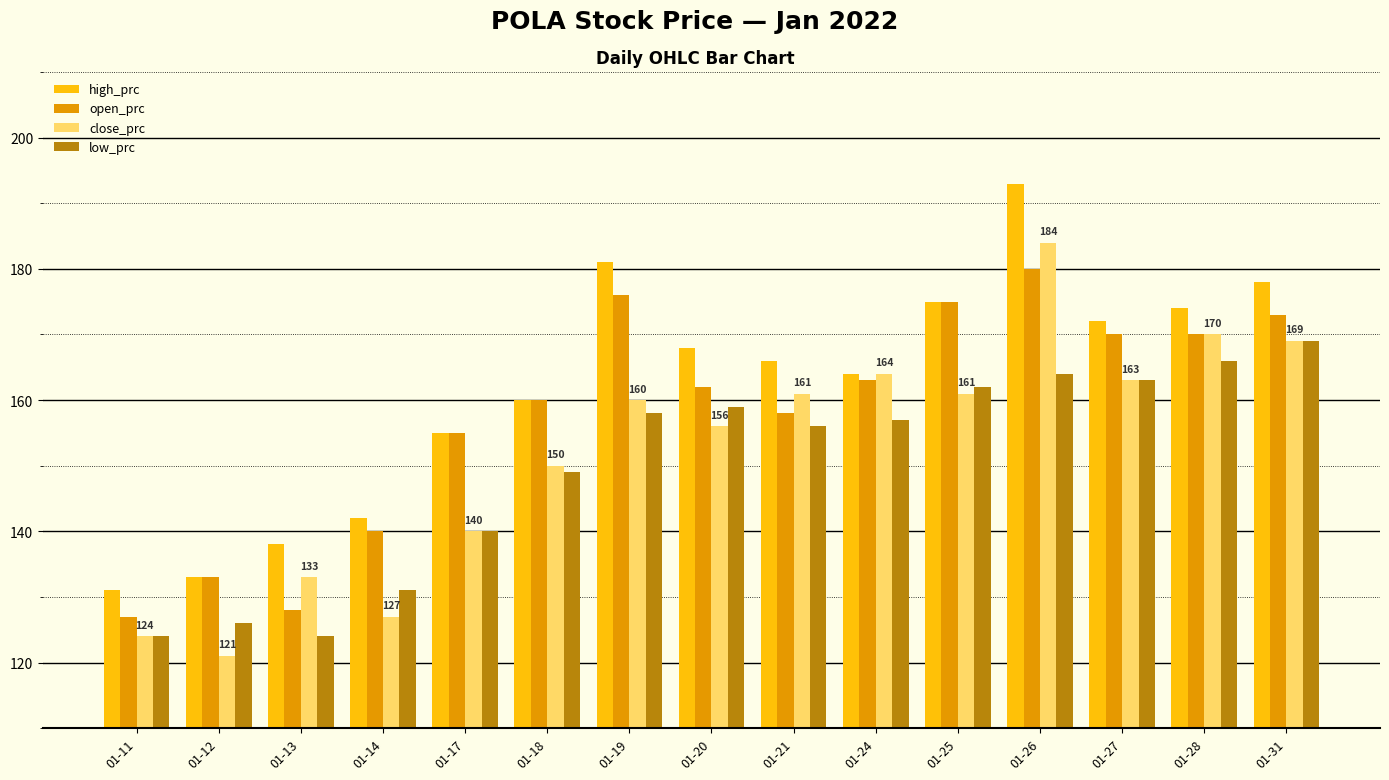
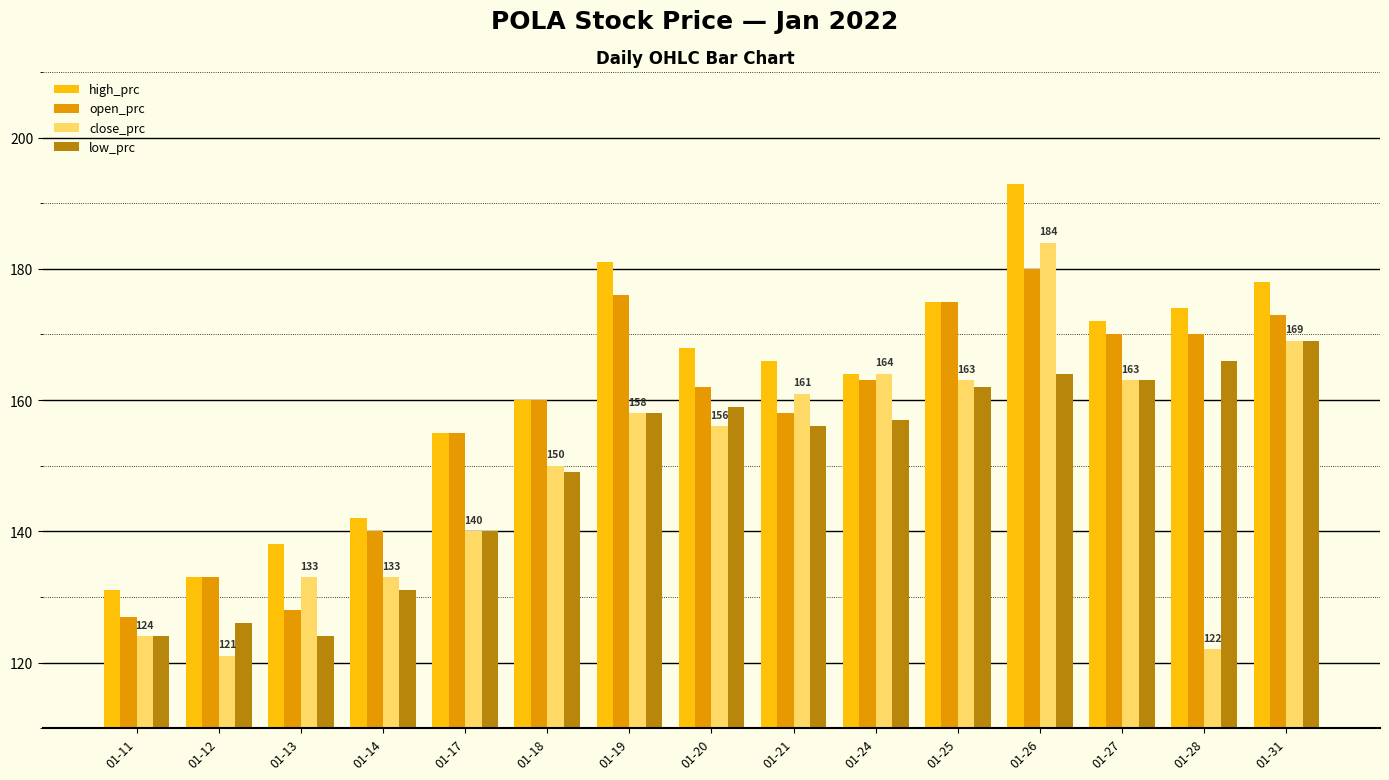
  {
    "close_prc": {
      "01-11": 124,
      "01-12": 121,
      "01-13": 133,
-     "01-14": 127,
+     "01-14": 133,
      "01-17": 140,
      "01-18": 150,
-     "01-19": 160,
+     "01-19": 158,
      "01-20": 156,
      "01-21": 161,
      "01-24": 164,
-     "01-25": 161,
+     "01-25": 163,
      "01-26": 184,
      "01-27": 163,
-     "01-28": 170,
+     "01-28": 122,
      "01-31": 169
    }
  }
